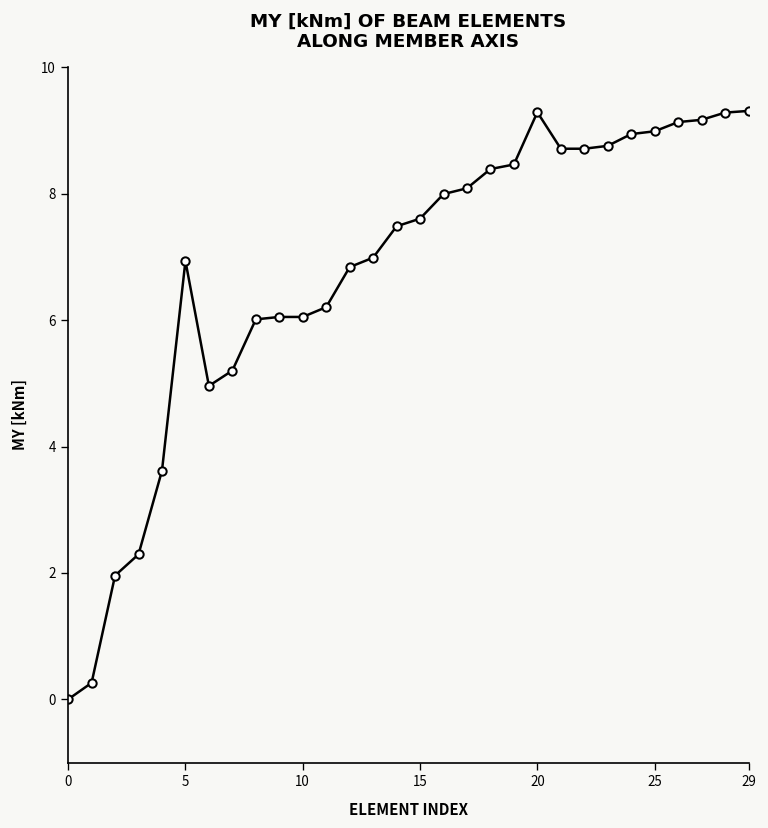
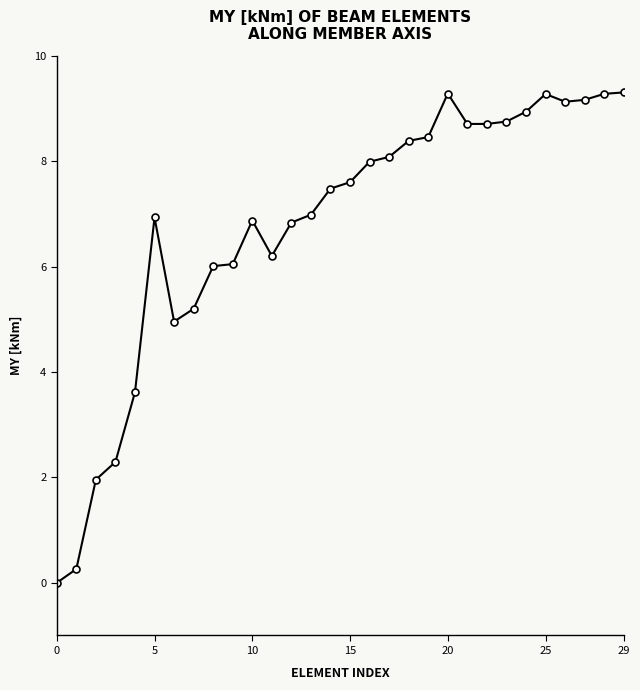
  {
    "0": 0.0,
    "5": 6.9,
-   "10": 6.1,
+   "10": 6.9,
    "15": 7.6,
    "20": 9.3,
-   "25": 9.0,
+   "25": 9.3,
    "29": 9.3
  }
